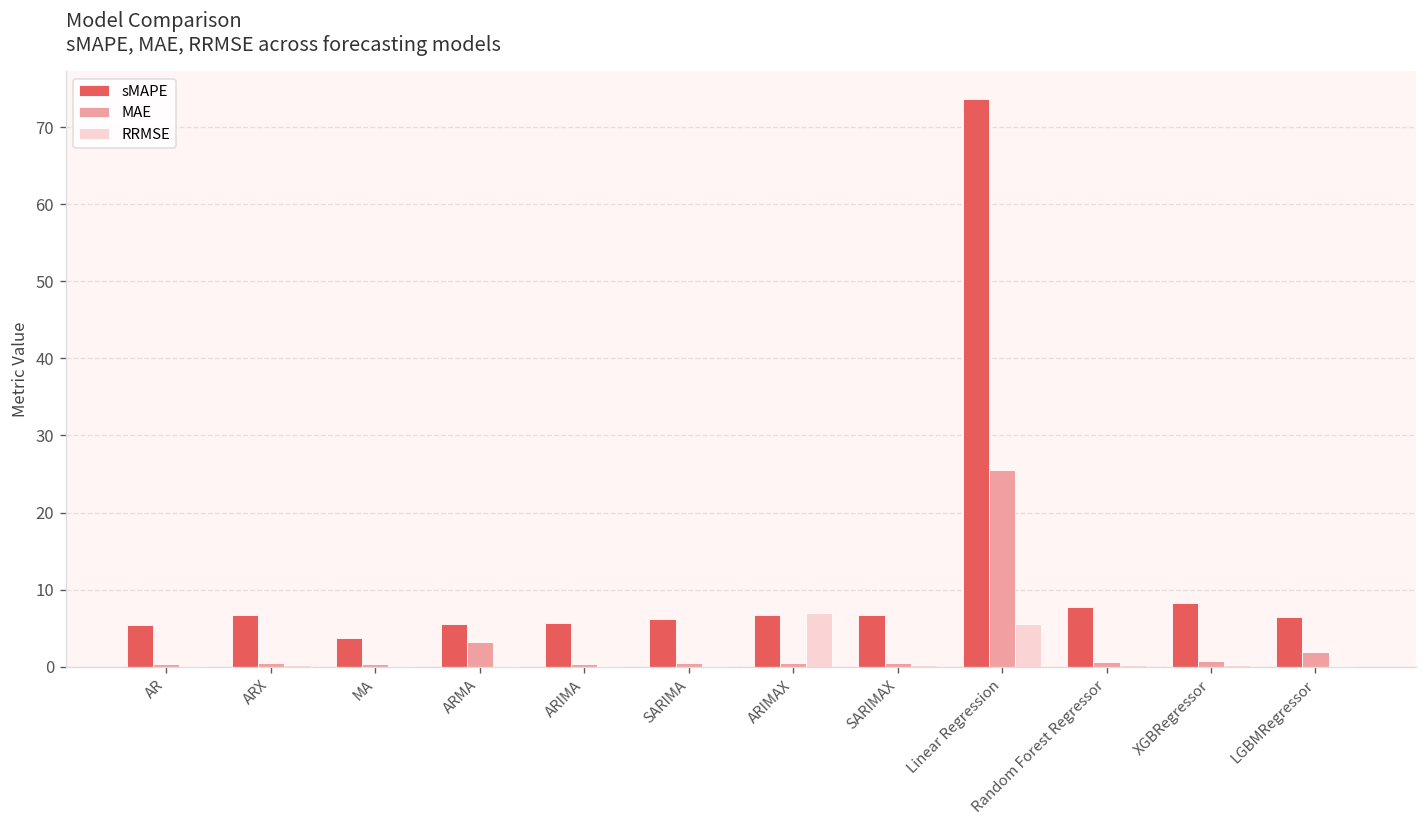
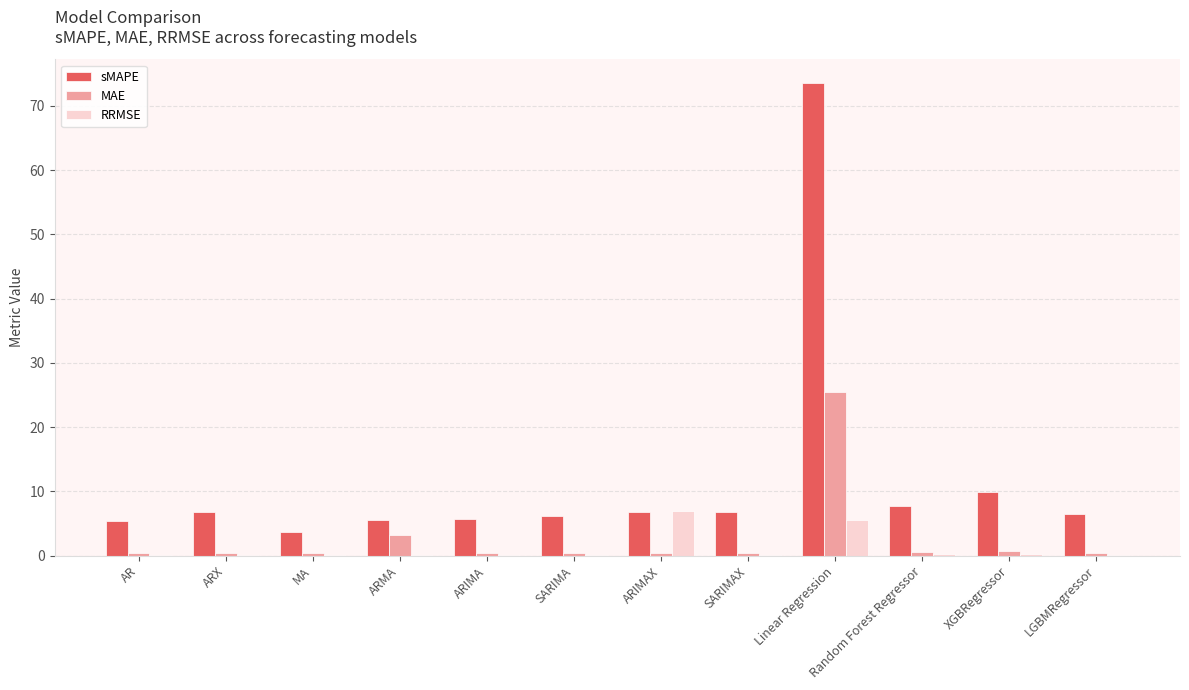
  {
    "sMAPE": {
      "AR": 5,
      "ARX": 7,
      "MA": 4,
      "ARMA": 6,
      "ARIMA": 6,
      "SARIMA": 6,
      "ARIMAX": 7,
      "SARIMAX": 7,
      "Linear Regression": 74,
      "Random Forest Regressor": 8,
-     "XGBRegressor": 8,
+     "XGBRegressor": 10,
      "LGBMRegressor": 6
    },
    "MAE": {
      "ARX": 0,
      "ARMA": 3,
      "ARIMA": 0,
      "SARIMA": 0,
      "ARIMAX": 0,
      "SARIMAX": 0,
      "Linear Regression": 25,
      "Random Forest Regressor": 1,
      "XGBRegressor": 1,
-     "LGBMRegressor": 2
+     "LGBMRegressor": 0
    },
    "RRMSE": {
      "ARIMAX": 7,
      "Linear Regression": 6
    }
  }
